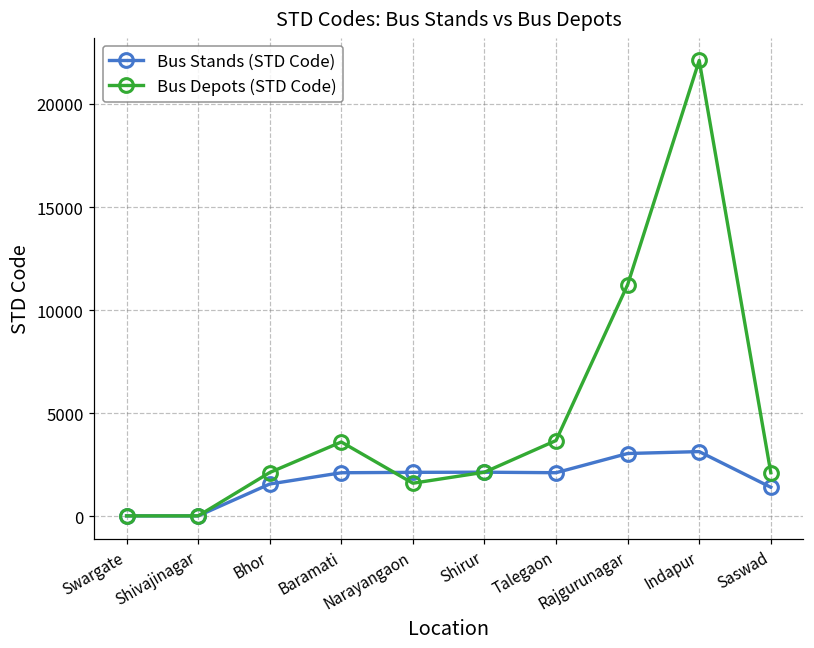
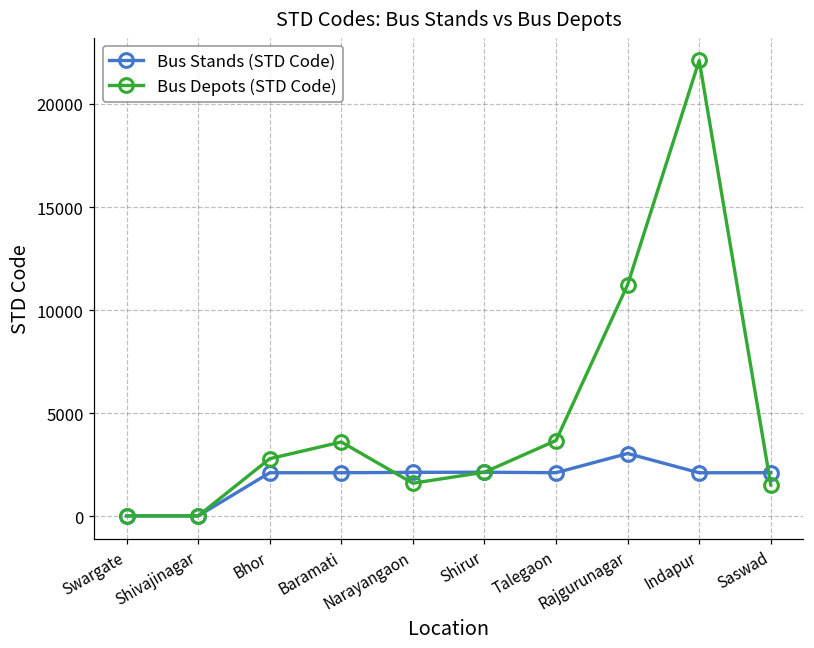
  {
    "Bus Stands (STD Code)": {
-     "Bhor": 1600,
+     "Bhor": 2100,
      "Baramati": 2100,
      "Narayangaon": 2100,
      "Talegaon": 2100,
      "Rajgurunagar": 3000,
-     "Indapur": 3100,
-     "Saswad": 1400
+     "Indapur": 2100,
+     "Saswad": 2100
    },
    "Bus Depots (STD Code)": {
-     "Bhor": 2100,
+     "Bhor": 2800,
      "Baramati": 3600,
      "Narayangaon": 1600,
      "Talegaon": 3700,
      "Rajgurunagar": 11200,
      "Indapur": 22100,
-     "Saswad": 2100
+     "Saswad": 1500
    }
  }
